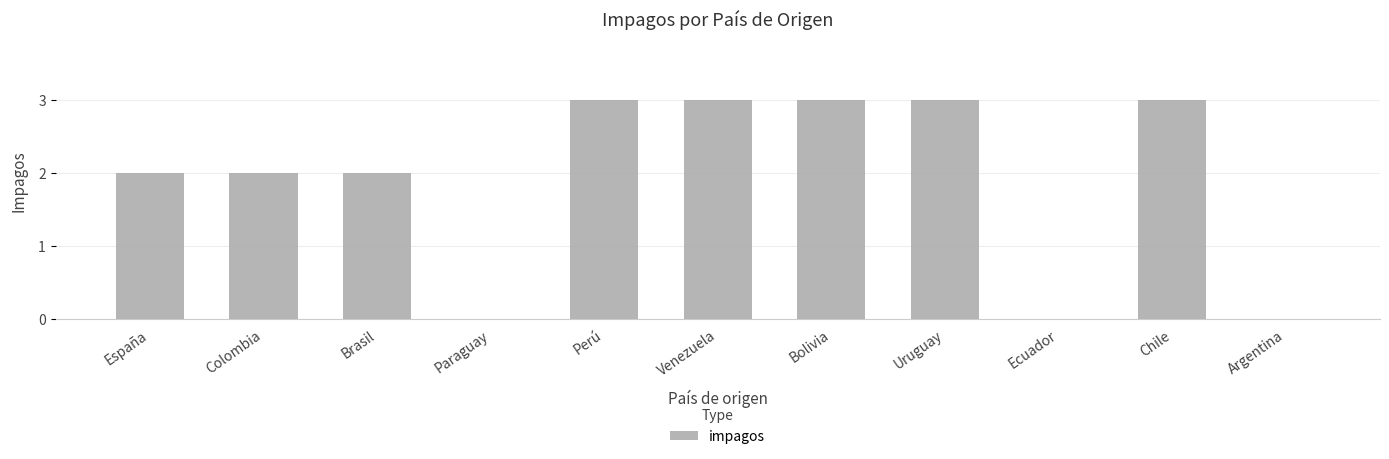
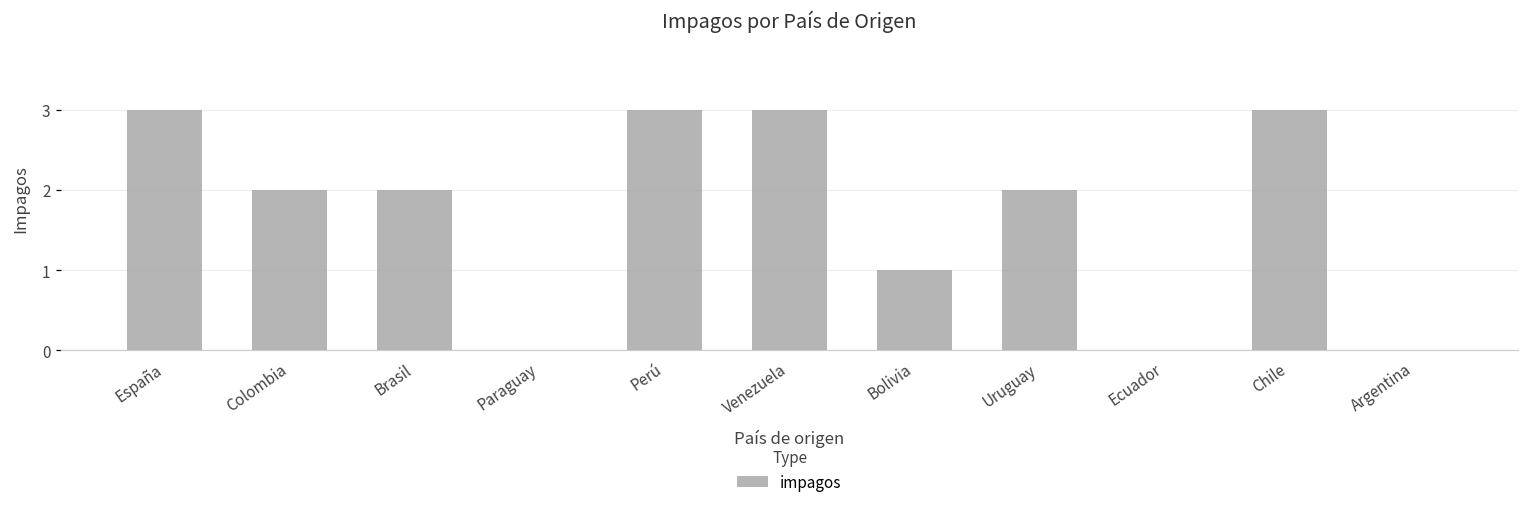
  {
-   "España": 2,
+   "España": 3,
    "Colombia": 2,
    "Brasil": 2,
    "Paraguay": 0,
    "Perú": 3,
    "Venezuela": 3,
-   "Bolivia": 3,
-   "Uruguay": 3,
+   "Bolivia": 1,
+   "Uruguay": 2,
    "Ecuador": 0,
    "Chile": 3,
    "Argentina": 0
  }
